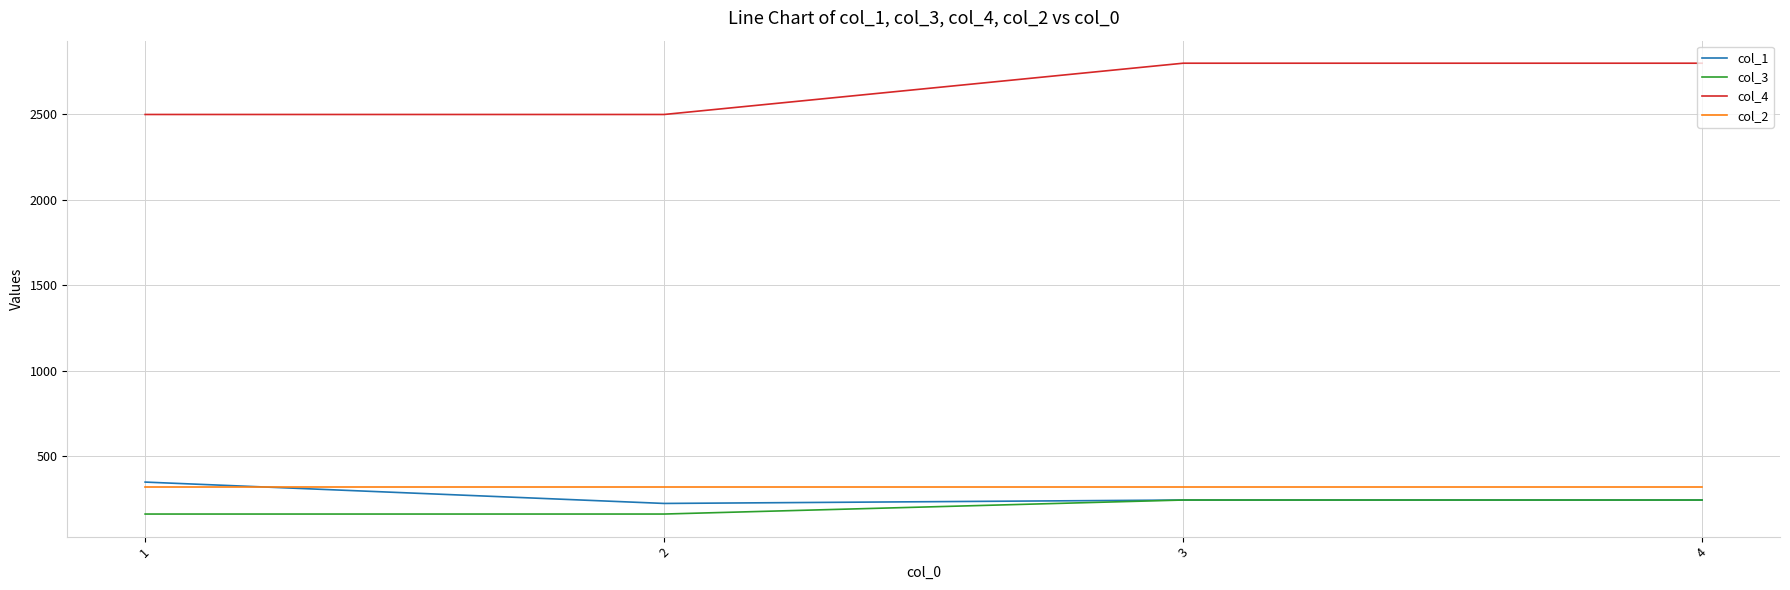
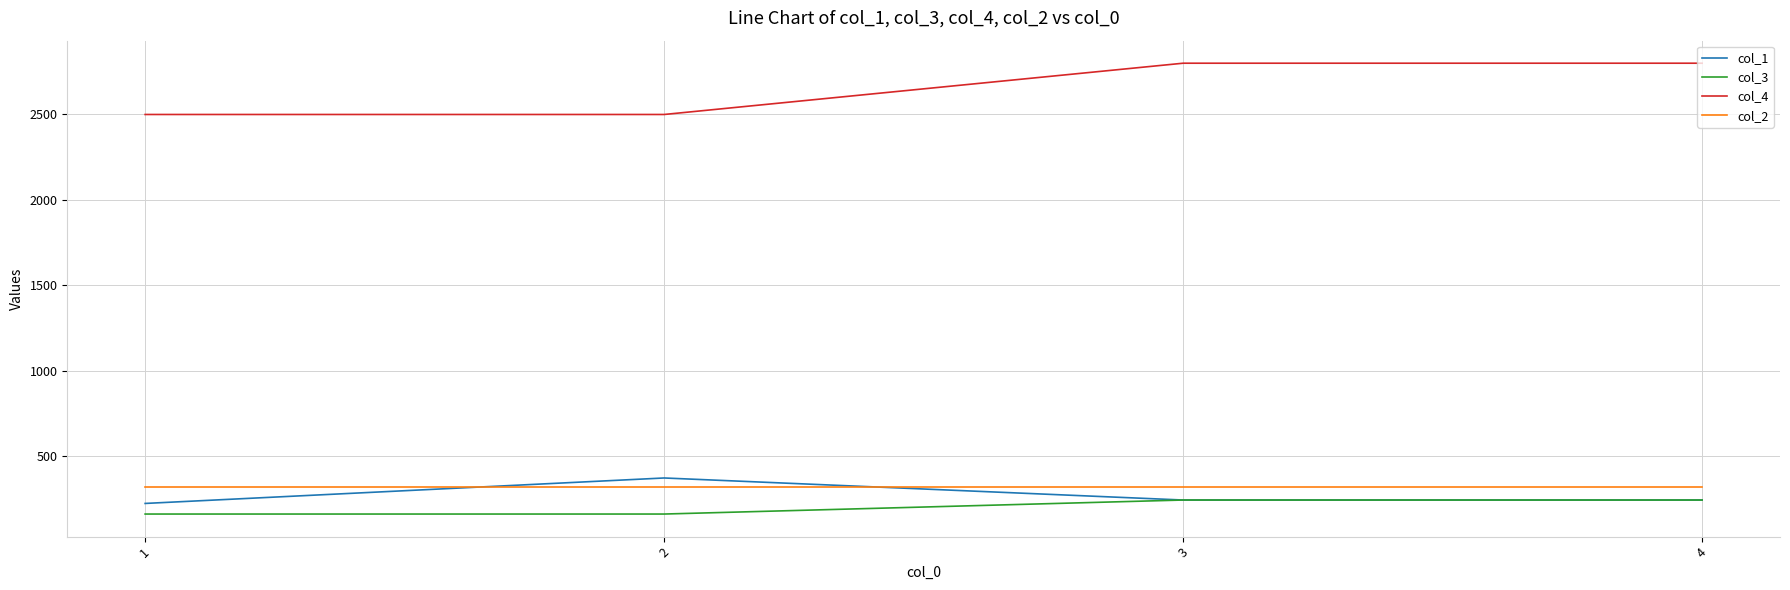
  {
    "col_1": {
-     "1": 350,
-     "2": 220
+     "1": 220,
+     "2": 370
    },
    "col_3": {
      "1": 160,
      "2": 160
    },
    "col_4": {
      "1": 2500,
      "2": 2500,
      "3": 2800
    },
    "col_2": {
      "1": 320,
      "2": 320,
      "3": 320,
      "4": 320
    }
  }
